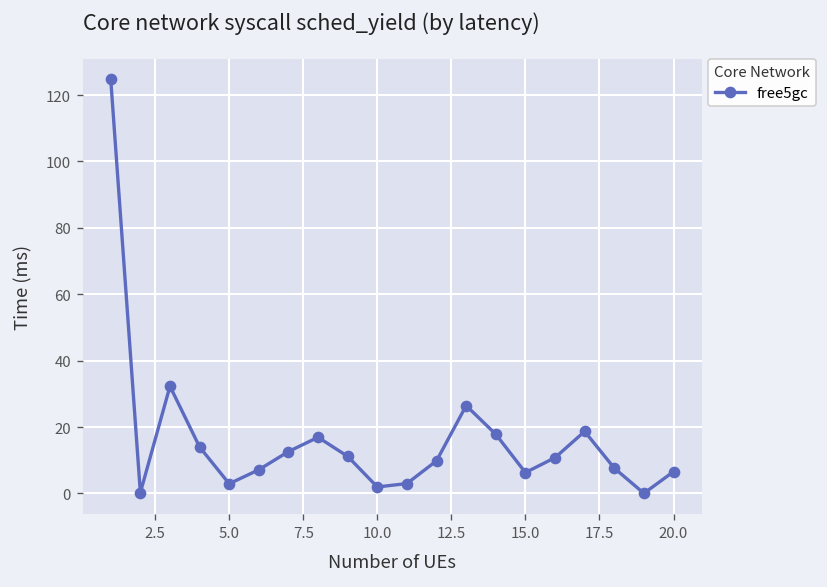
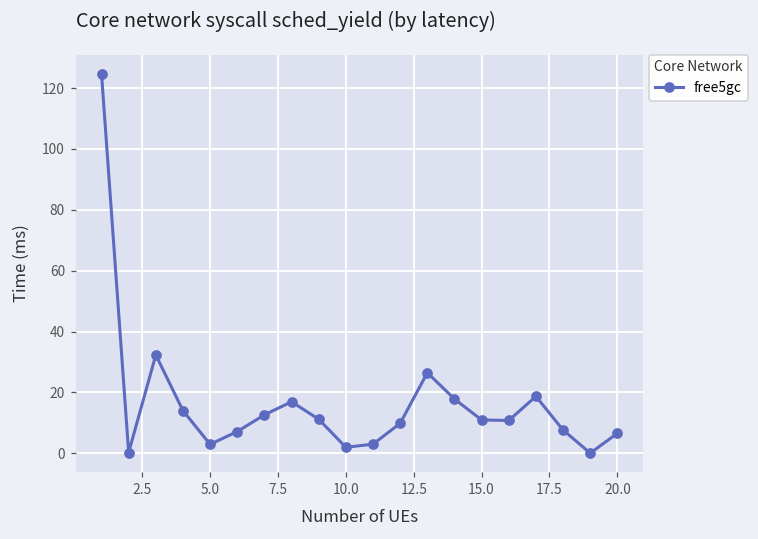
  {
    "5.0": 3,
    "10.0": 2,
-   "15.0": 6,
+   "15.0": 11,
    "20.0": 7
  }
